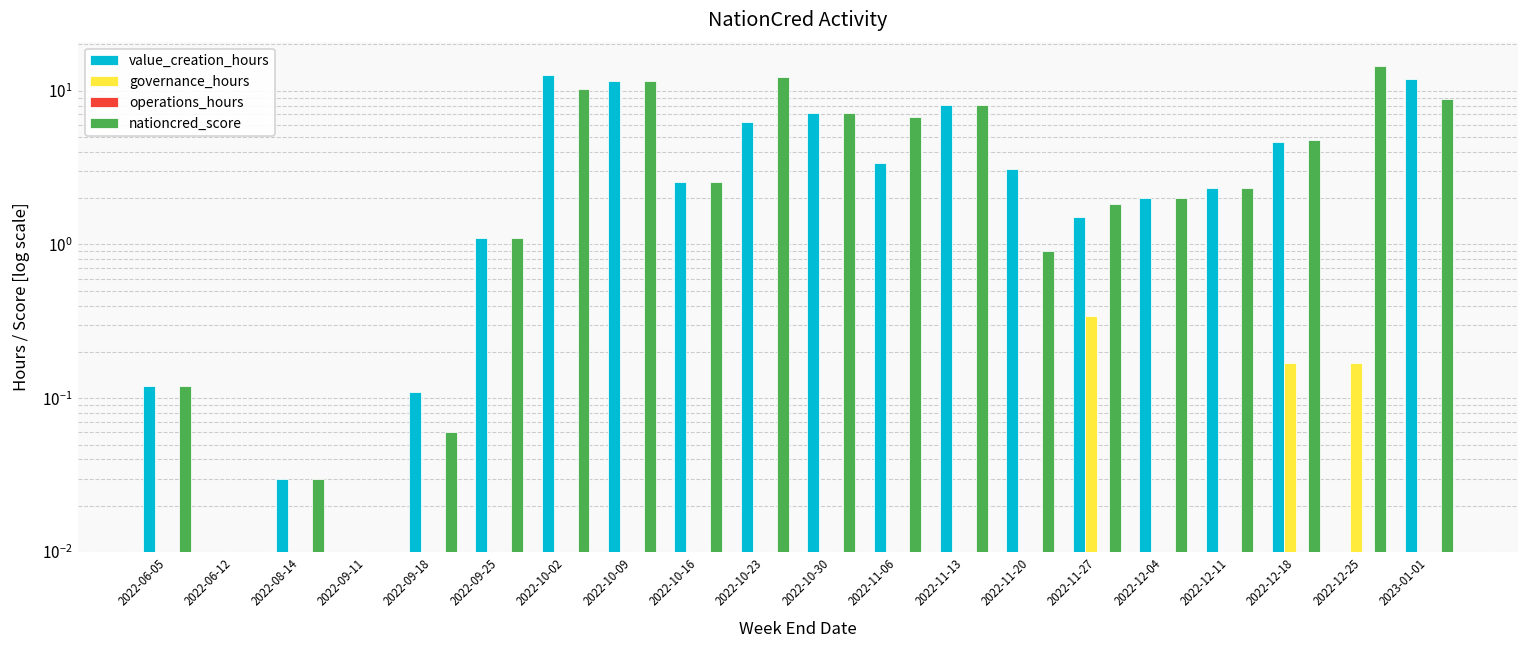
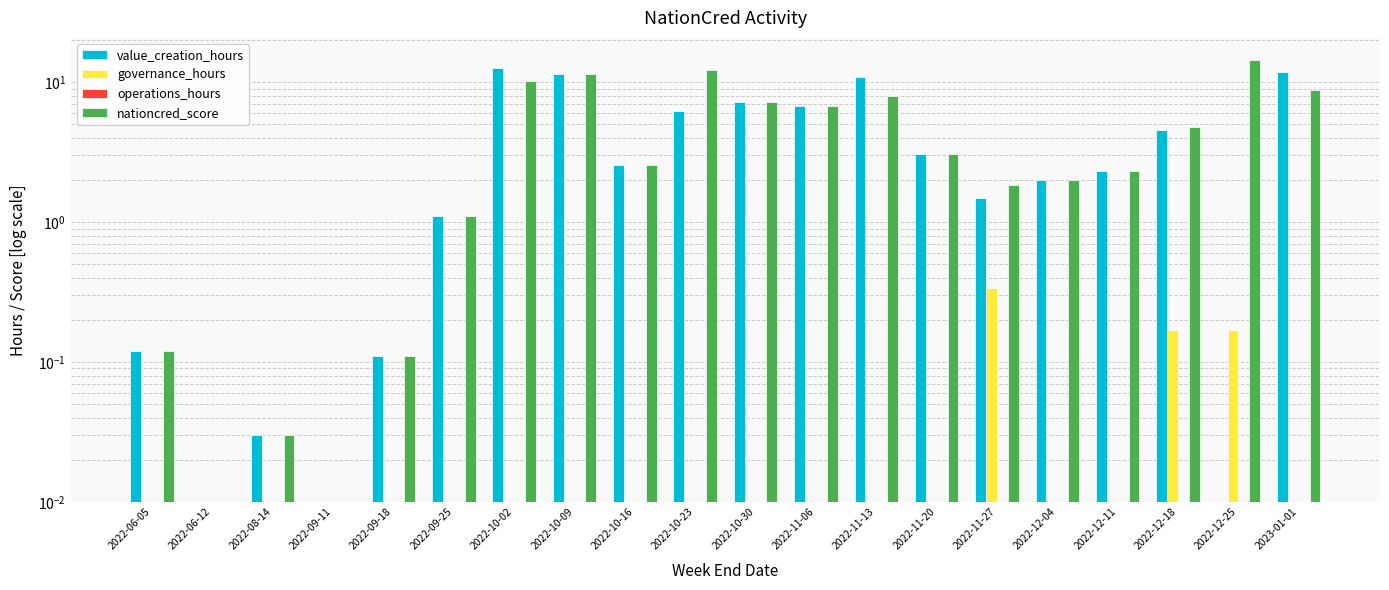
  {
    "value_creation_hours": {
      "2022-06-05": 0.12,
      "2022-06-12": 0.010,
      "2022-08-14": 0.030,
      "2022-09-11": 0.010,
      "2022-09-18": 0.11,
      "2022-09-25": 1.1,
      "2022-10-02": 13,
      "2022-10-09": 12,
      "2022-10-16": 2.6,
      "2022-10-23": 6,
      "2022-10-30": 7,
-     "2022-11-06": 3.4,
-     "2022-11-13": 8,
+     "2022-11-06": 7,
+     "2022-11-13": 11,
      "2022-11-20": 3.1,
      "2022-11-27": 1.5,
      "2022-12-04": 2.0,
      "2022-12-11": 2.3,
      "2022-12-18": 4.6,
      "2022-12-25": 0.010,
      "2023-01-01": 12
    },
    "governance_hours": {
      "2022-11-27": 0.34,
      "2022-12-18": 0.17,
      "2022-12-25": 0.17
    },
    "nationcred_score": {
      "2022-06-05": 0.12,
      "2022-06-12": 0.01,
      "2022-08-14": 0.03,
      "2022-09-11": 0.01,
-     "2022-09-18": 0.06,
+     "2022-09-18": 0.11,
      "2022-09-25": 1.1,
      "2022-10-02": 10,
      "2022-10-09": 12,
      "2022-10-16": 2.6,
      "2022-10-23": 12,
      "2022-10-30": 7,
      "2022-11-06": 7,
      "2022-11-13": 8,
-     "2022-11-20": 0.9,
+     "2022-11-20": 3.1,
      "2022-11-27": 1.8,
      "2022-12-04": 2.0,
      "2022-12-11": 2.3,
      "2022-12-18": 4.8,
      "2022-12-25": 14,
      "2023-01-01": 9
    }
  }
